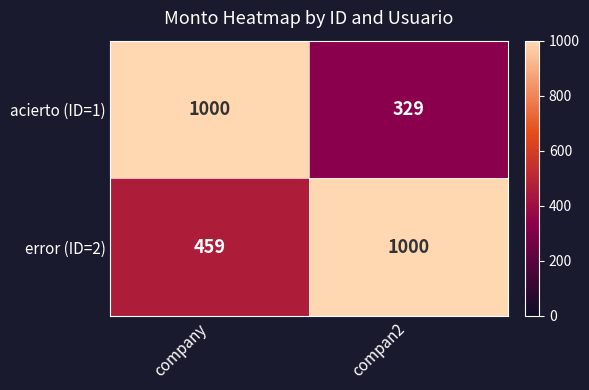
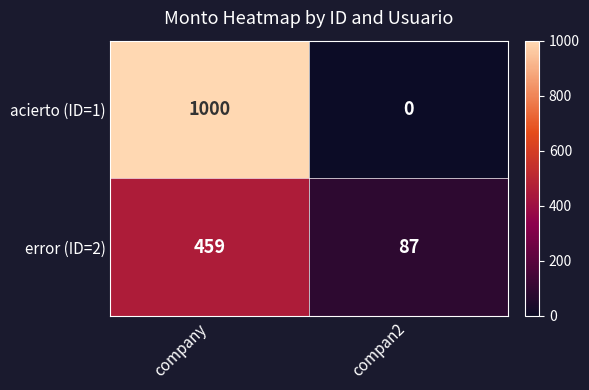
  {
    "acierto (ID=1)": {
      "company": 1000,
-     "compan2": 329
+     "compan2": 0
    },
    "error (ID=2)": {
      "company": 459,
-     "compan2": 1000
+     "compan2": 87
    }
  }
